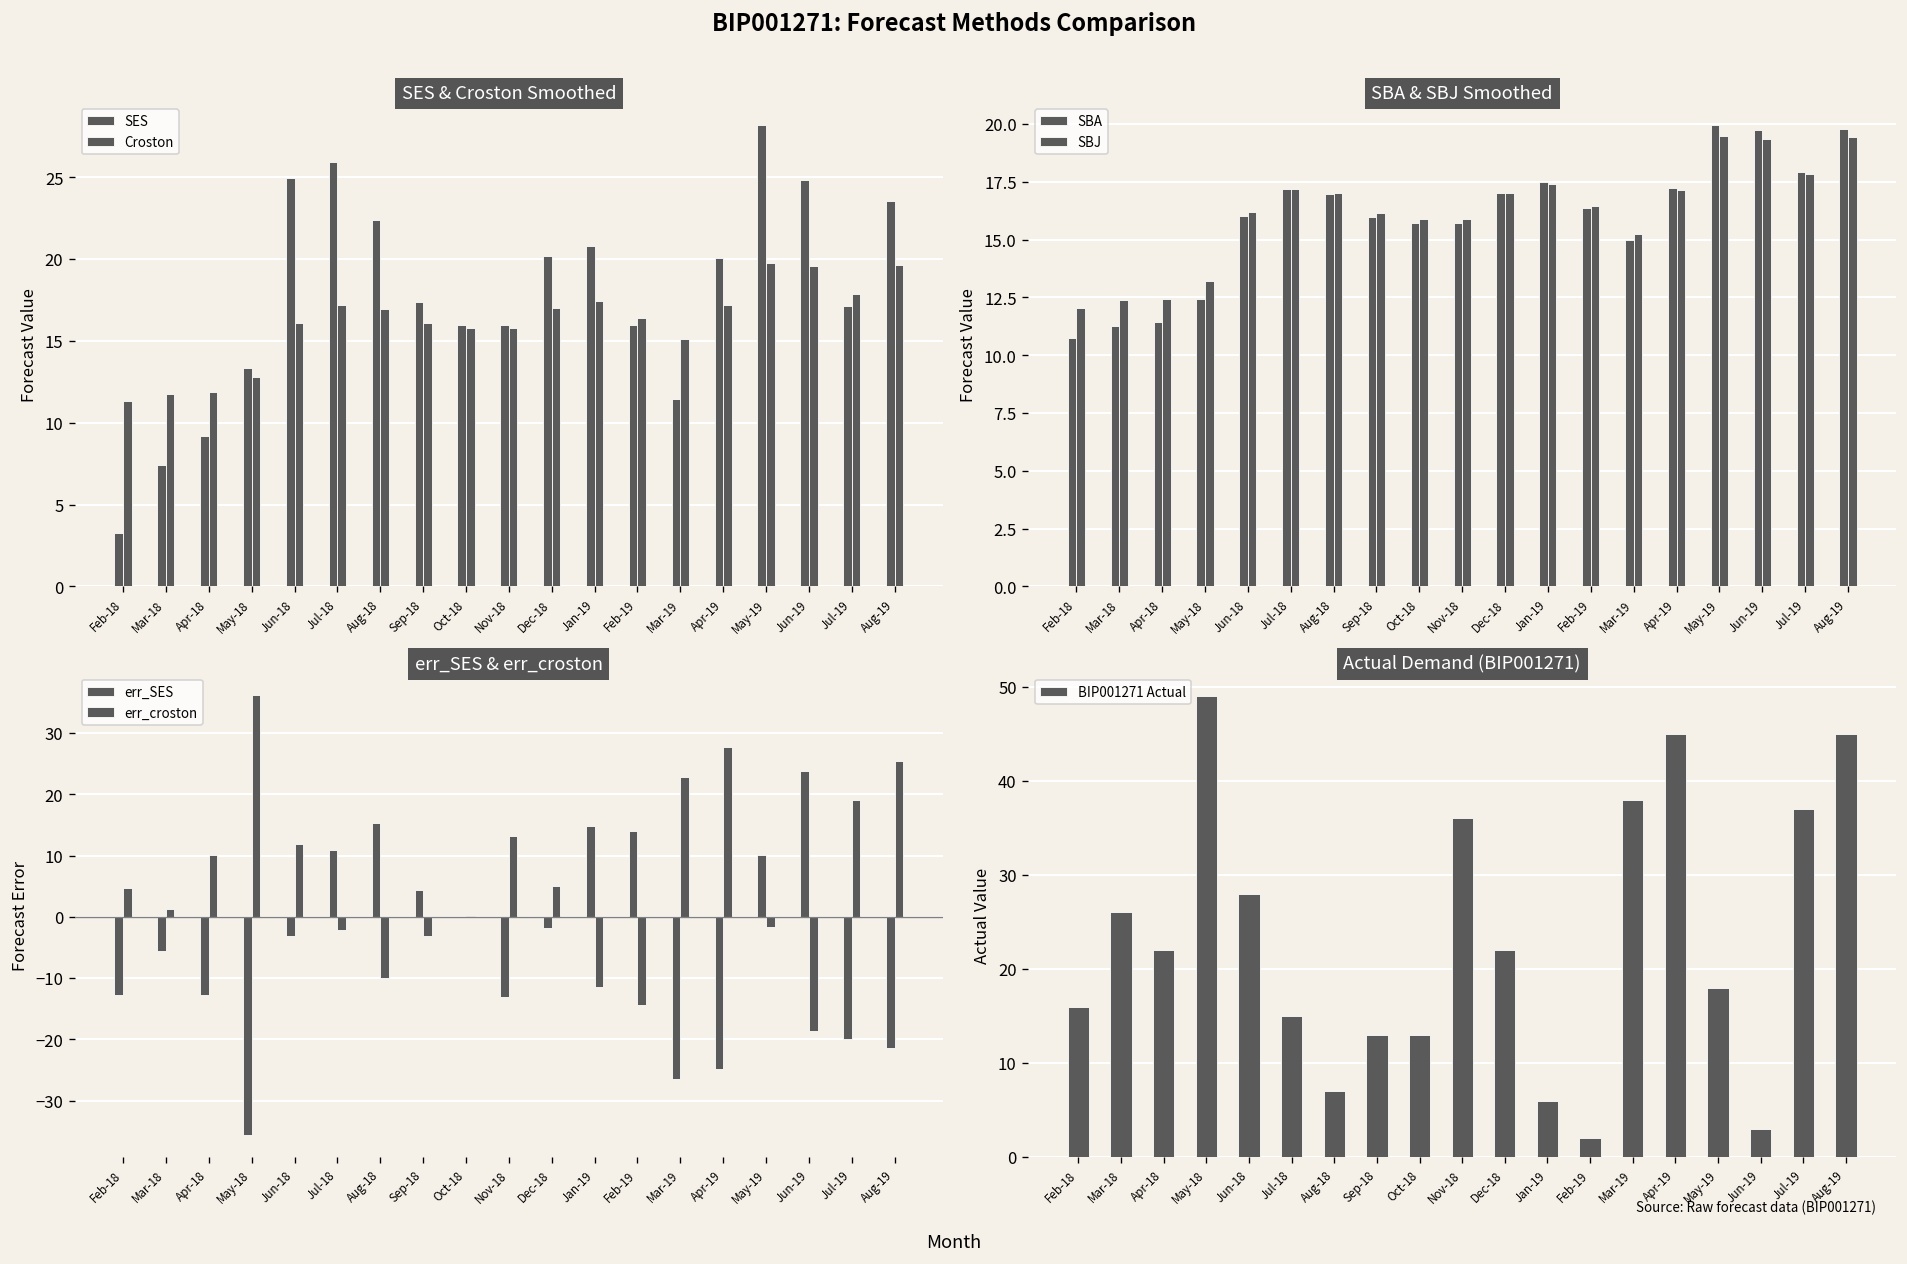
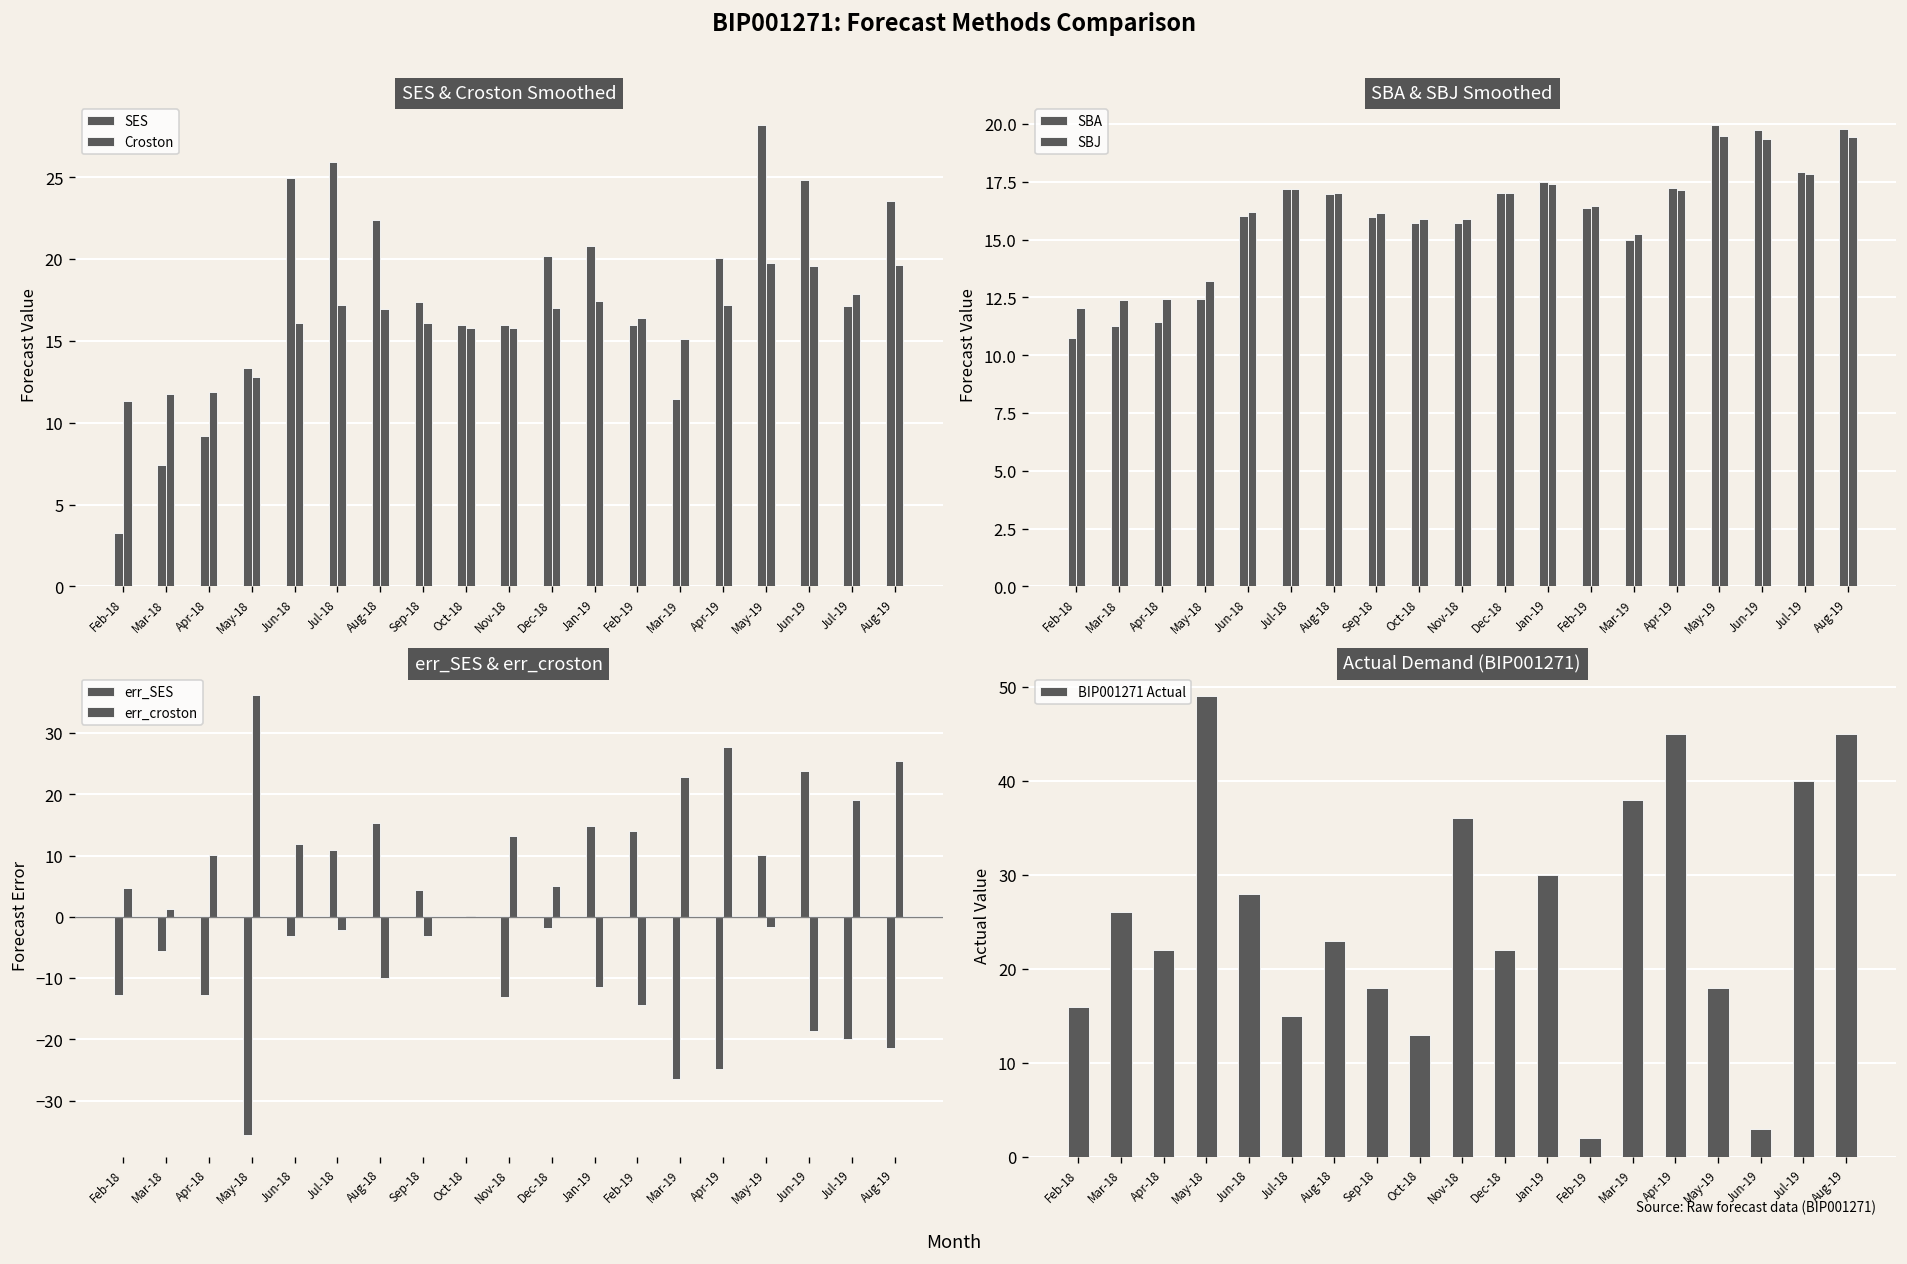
  {
    "Actual Demand (BIP001271)": {
      "Feb-18": 16,
      "Mar-18": 26,
      "Apr-18": 22,
      "May-18": 49,
      "Jun-18": 28,
      "Jul-18": 15,
-     "Aug-18": 7,
-     "Sep-18": 13,
+     "Aug-18": 23,
+     "Sep-18": 18,
      "Oct-18": 13,
      "Nov-18": 36,
      "Dec-18": 22,
-     "Jan-19": 6,
+     "Jan-19": 30,
      "Feb-19": 2,
      "Mar-19": 38,
      "Apr-19": 45,
      "May-19": 18,
      "Jun-19": 3,
-     "Jul-19": 37,
+     "Jul-19": 40,
      "Aug-19": 45
    }
  }
